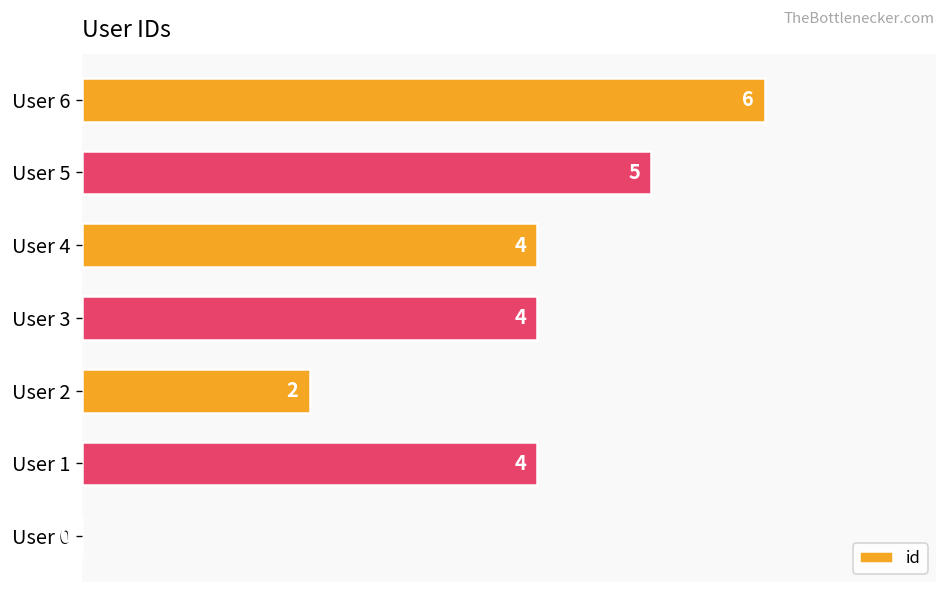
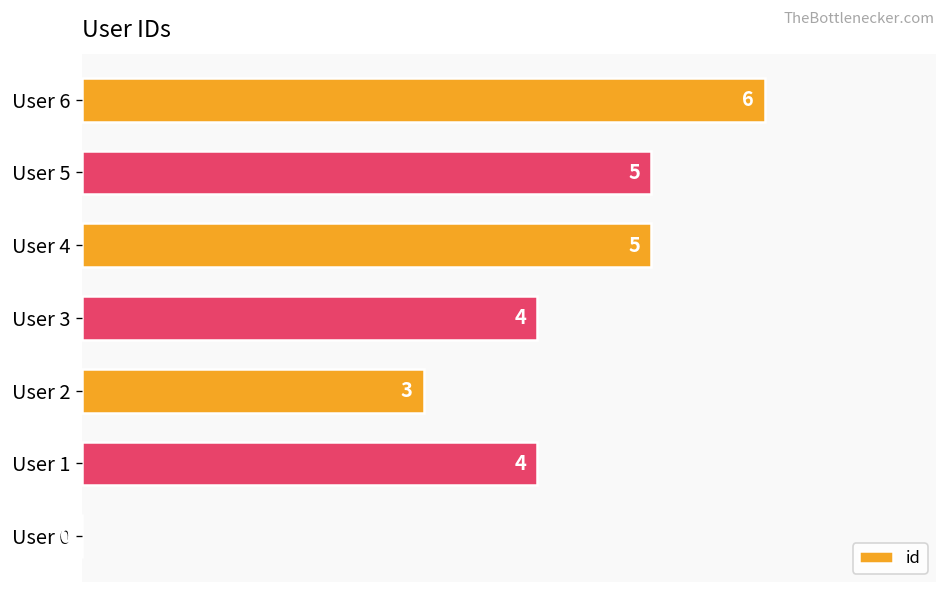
  {
    "User 6": 6,
    "User 5": 5,
-   "User 4": 4,
+   "User 4": 5,
    "User 3": 4,
-   "User 2": 2,
+   "User 2": 3,
    "User 1": 4
  }
